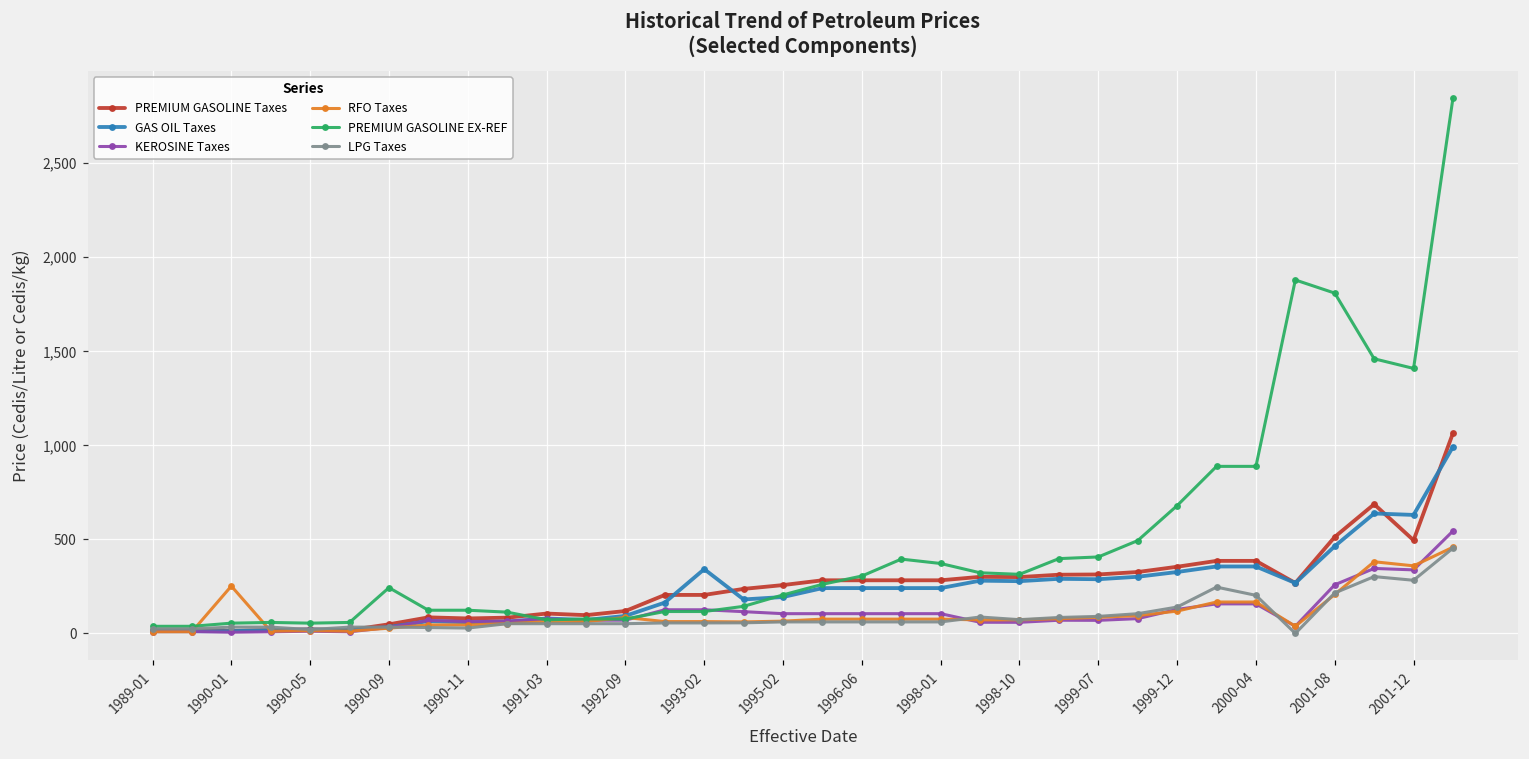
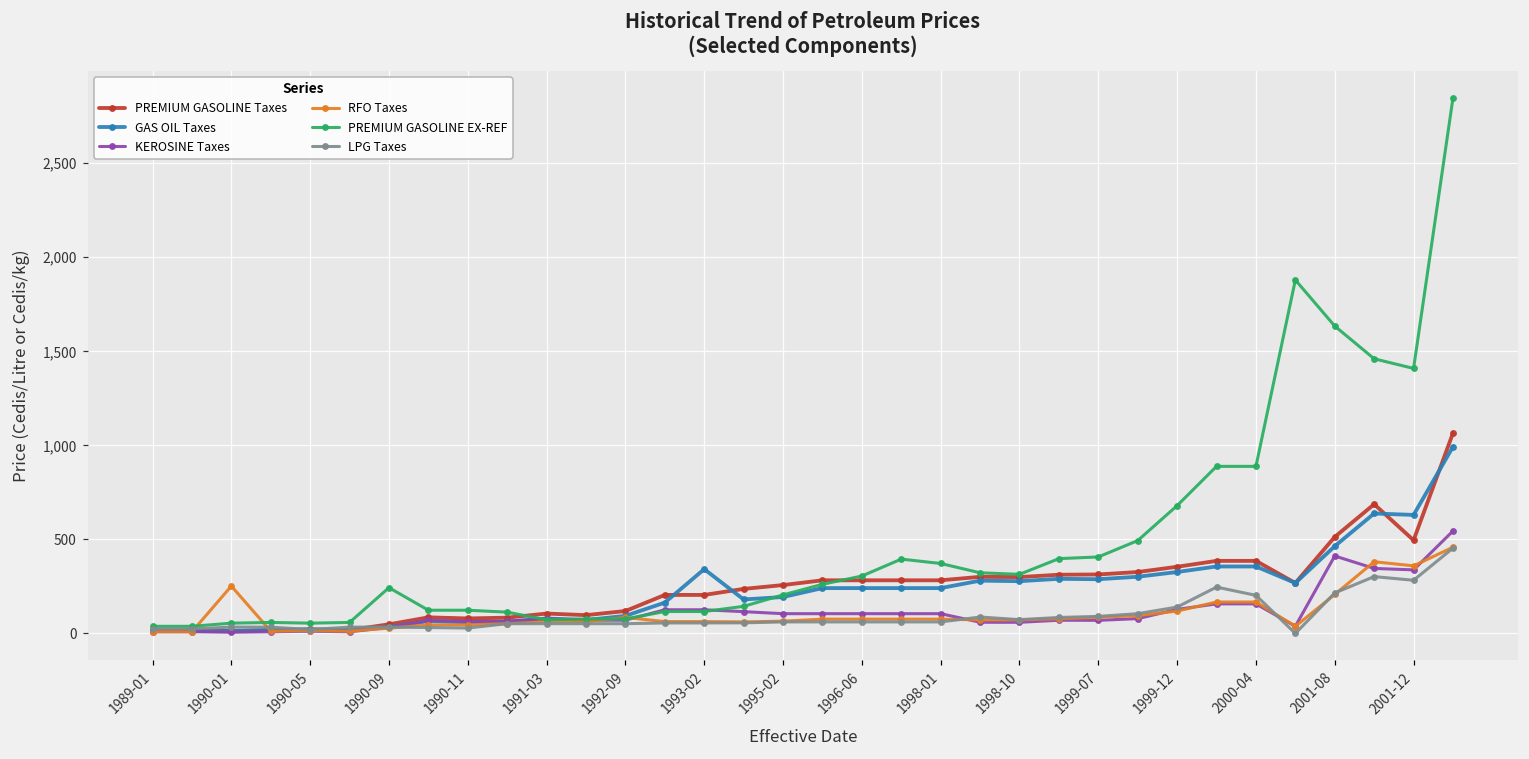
  {
    "PREMIUM GASOLINE Taxes": {
      "1990-11": "80",
      "1991-03": "110",
      "1992-09": "120",
      "1993-02": "200",
      "1995-02": "260",
      "1996-06": "280",
      "1998-01": "280",
      "1999-07": "310",
      "1999-12": "350",
      "2000-04": "390",
      "2001-08": "510",
      "2001-12": "500"
    },
    "GAS OIL Taxes": {
      "1993-02": "340",
      "1996-06": "240",
      "1998-01": "240",
      "1998-10": "280",
      "1999-07": "290",
      "1999-12": "330",
      "2000-04": "360",
      "2001-08": "460",
      "2001-12": "630"
    },
    "KEROSINE Taxes": {
      "1995-02": "110",
      "1996-06": "110",
      "1998-01": "110",
      "1999-07": "70",
-     "2001-08": "260",
+     "2001-08": "410",
      "2001-12": "340"
    },
    "RFO Taxes": {
      "1990-01": "250",
      "1996-06": "80",
      "1998-01": "80",
      "2001-12": "360"
    },
    "PREMIUM GASOLINE EX-REF": {
      "1990-01": "50",
      "1990-05": "50",
      "1990-09": "240",
      "1990-11": "120",
      "1996-06": "310",
      "1998-01": "370",
      "1999-07": "410",
      "1999-12": "680",
      "2000-04": "890",
-     "2001-08": "1,810",
+     "2001-08": "1,630",
      "2001-12": "1,410"
    },
    "LPG Taxes": {
      "1990-01": "30",
      "1990-11": "30",
      "1992-09": "50",
      "1996-06": "60",
      "1998-01": "60",
      "2000-04": "200",
      "2001-12": "280"
    }
  }
